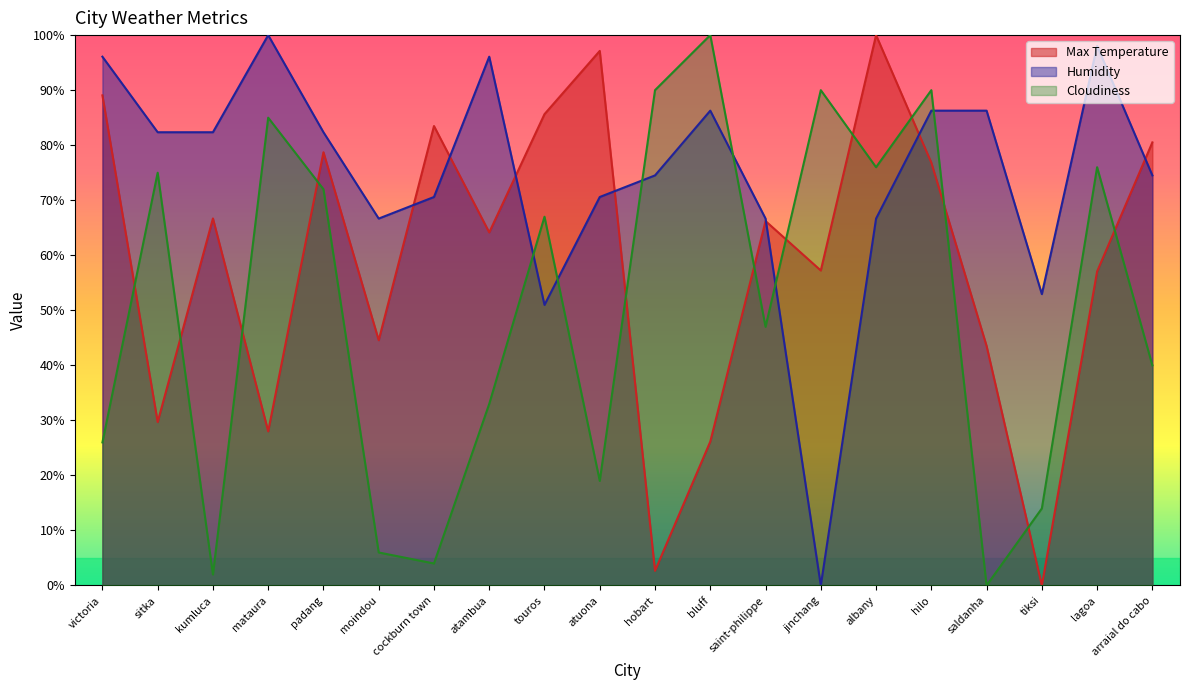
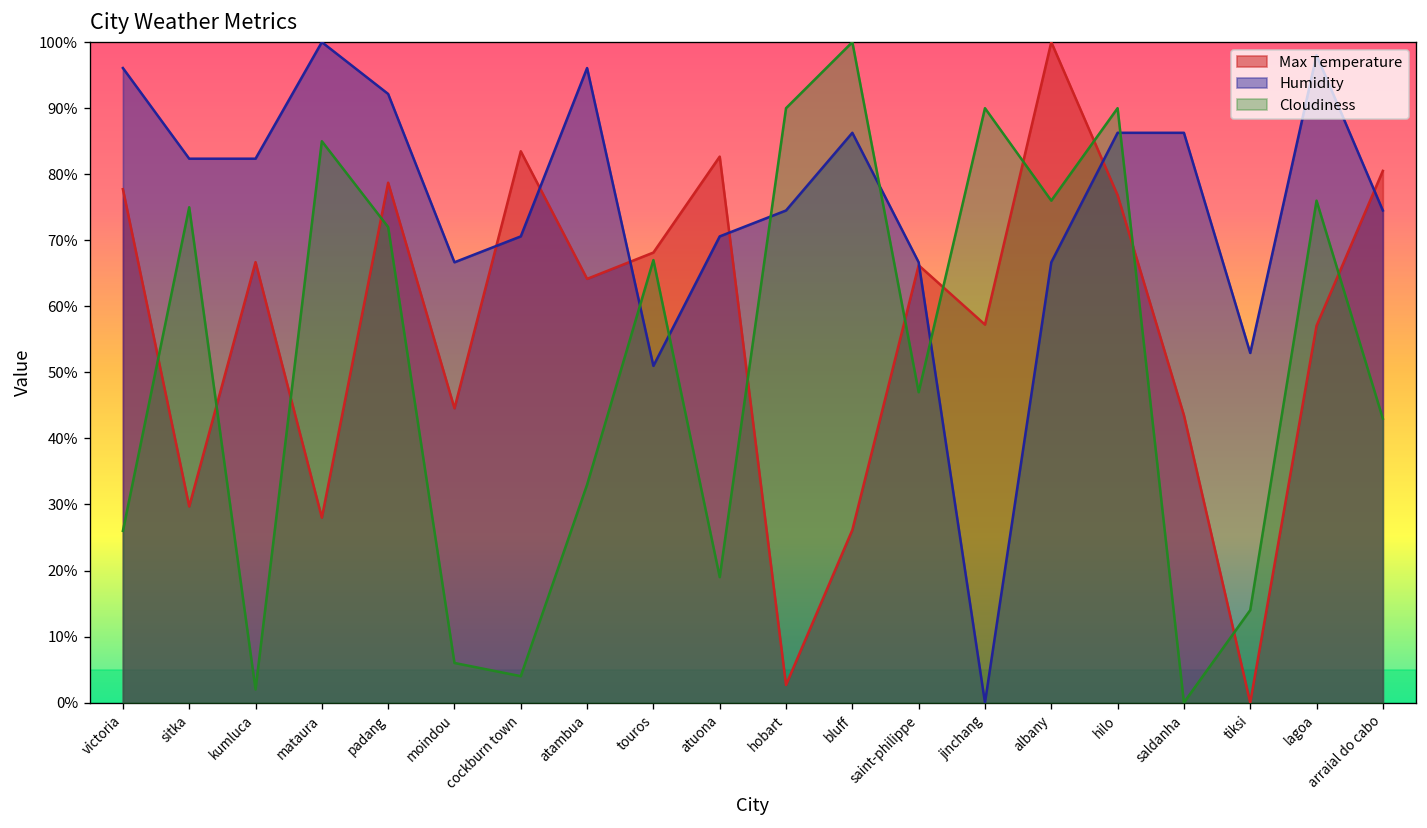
  {
    "Max Temperature": {
-     "victoria": "89%",
+     "victoria": "78%",
      "sitka": "30%",
      "kumluca": "67%",
      "mataura": "28%",
      "padang": "79%",
      "moindou": "45%",
      "cockburn town": "83%",
      "atambua": "64%",
-     "touros": "86%",
-     "atuona": "97%",
+     "touros": "68%",
+     "atuona": "83%",
      "bluff": "26%",
      "jinchang": "57%",
      "albany": "100%",
      "hilo": "77%",
      "saldanha": "44%",
      "lagoa": "57%",
      "arraial do cabo": "81%"
    },
    "Humidity": {
      "victoria": "96%",
      "sitka": "82%",
      "kumluca": "82%",
      "mataura": "100%",
-     "padang": "82%",
+     "padang": "92%",
      "moindou": "67%",
      "cockburn town": "71%",
      "atambua": "96%",
      "touros": "51%",
      "atuona": "71%",
      "hobart": "75%",
      "bluff": "86%",
      "albany": "67%",
      "hilo": "86%",
      "saldanha": "86%",
      "tiksi": "53%",
      "arraial do cabo": "75%"
    },
    "Cloudiness": {
      "victoria": "26%",
      "sitka": "75%",
      "mataura": "85%",
      "padang": "72%",
      "moindou": "6%",
      "atambua": "33%",
      "touros": "67%",
      "atuona": "19%",
      "hobart": "90%",
      "bluff": "100%",
      "saint-philippe": "47%",
      "jinchang": "90%",
      "albany": "76%",
      "hilo": "90%",
      "tiksi": "14%",
      "lagoa": "76%",
-     "arraial do cabo": "40%"
+     "arraial do cabo": "43%"
    }
  }
